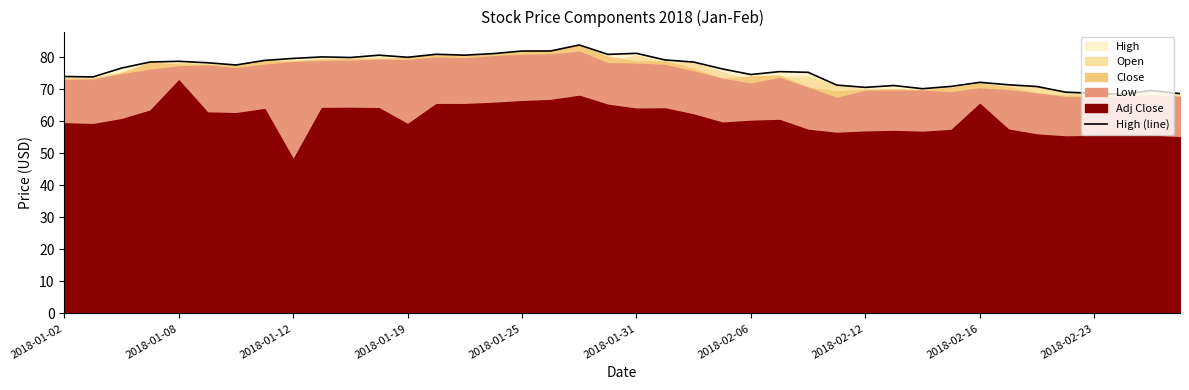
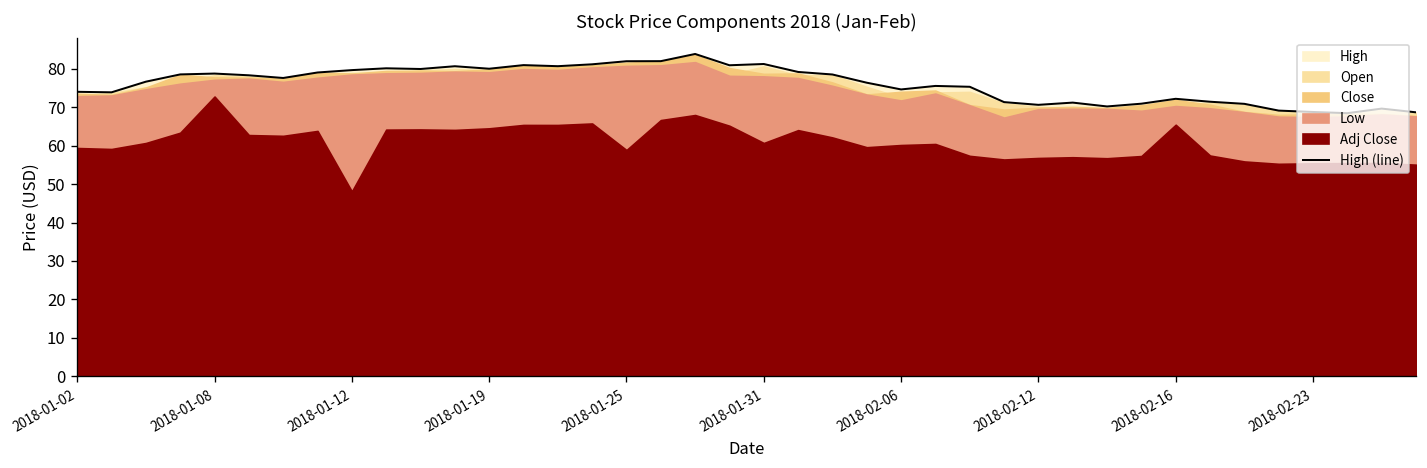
  {
    "Adj Close": {
      "2018-01-02": 59,
      "2018-01-08": 73,
      "2018-01-12": 48,
-     "2018-01-19": 59,
-     "2018-01-25": 66,
-     "2018-01-31": 64,
+     "2018-01-19": 65,
+     "2018-01-25": 59,
+     "2018-01-31": 61,
      "2018-02-06": 60,
      "2018-02-12": 57,
      "2018-02-16": 65,
      "2018-02-23": 55
    }
  }
